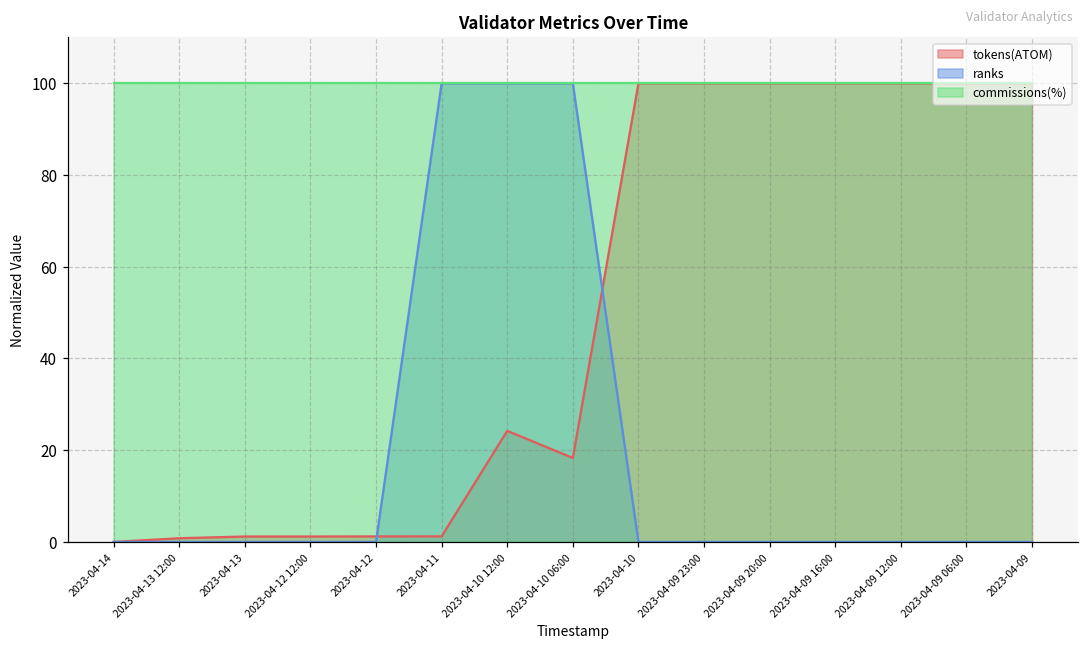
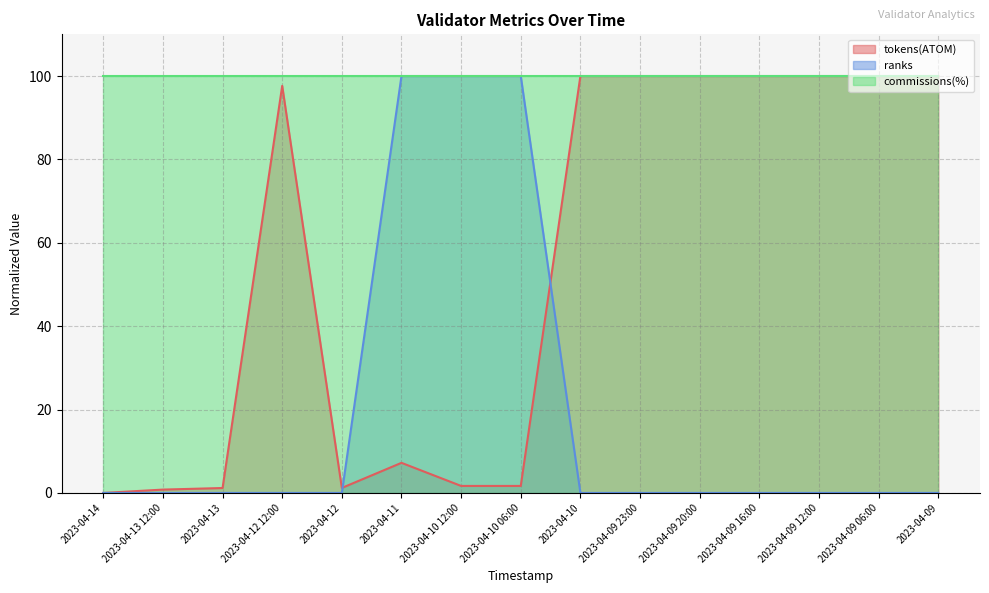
  {
    "tokens(ATOM)": {
      "2023-04-13 12:00": 1,
      "2023-04-13": 1,
-     "2023-04-12 12:00": 1,
+     "2023-04-12 12:00": 98,
      "2023-04-12": 1,
-     "2023-04-11": 1,
-     "2023-04-10 12:00": 24,
-     "2023-04-10 06:00": 18
+     "2023-04-11": 7,
+     "2023-04-10 12:00": 2,
+     "2023-04-10 06:00": 2
    },
    "ranks": {
      "2023-04-13 12:00": 0,
      "2023-04-13": 0,
      "2023-04-12 12:00": 0,
      "2023-04-12": 0,
      "2023-04-10": 0,
      "2023-04-09 23:00": 0,
      "2023-04-09 20:00": 0,
      "2023-04-09 16:00": 0,
      "2023-04-09 12:00": 0,
      "2023-04-09 06:00": 0,
      "2023-04-09": 0
    },
    "commissions(%)": {
      "2023-04-14": 100,
      "2023-04-13 12:00": 100,
      "2023-04-13": 100,
      "2023-04-12 12:00": 100,
      "2023-04-12": 100
    }
  }
